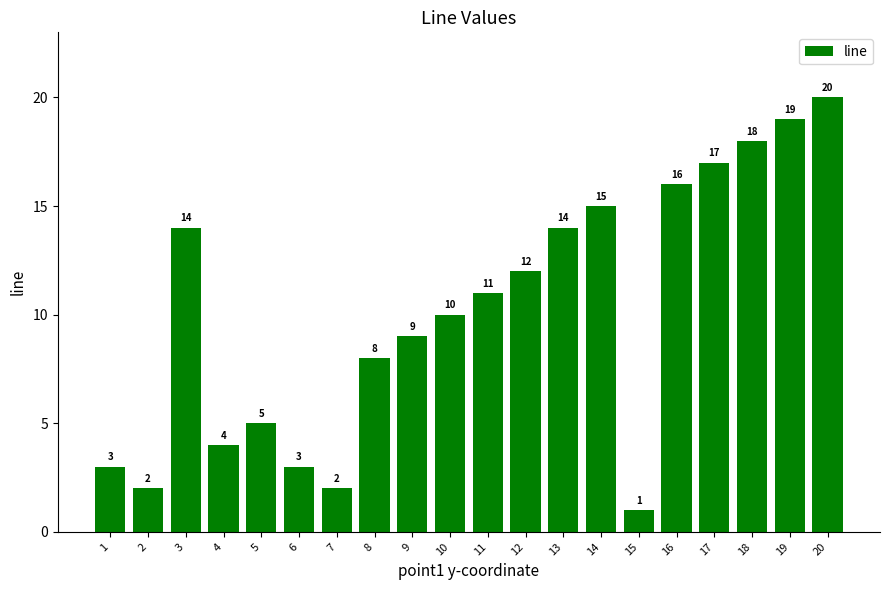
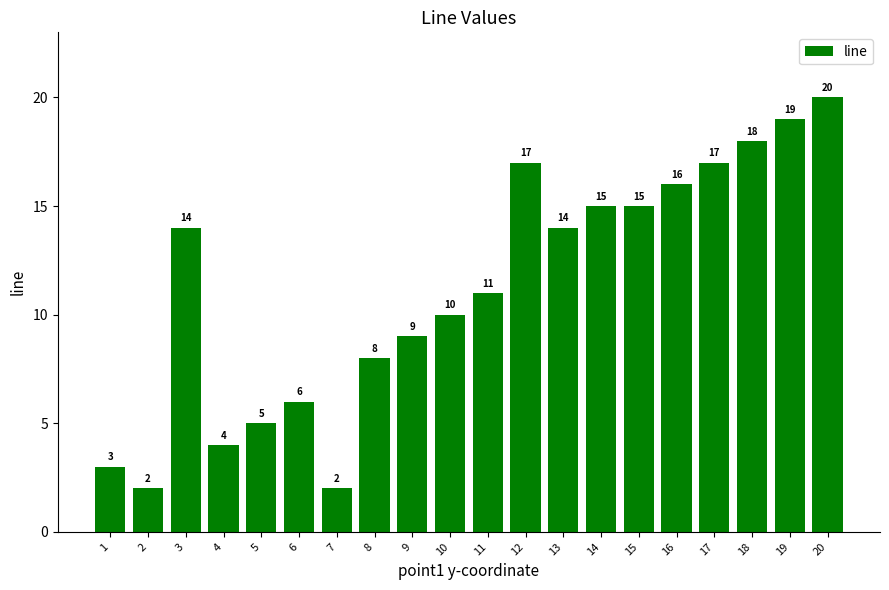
  {
    "1": 3,
    "2": 2,
    "3": 14,
    "4": 4,
    "5": 5,
-   "6": 3,
+   "6": 6,
    "7": 2,
    "8": 8,
    "9": 9,
    "10": 10,
    "11": 11,
-   "12": 12,
+   "12": 17,
    "13": 14,
    "14": 15,
-   "15": 1,
+   "15": 15,
    "16": 16,
    "17": 17,
    "18": 18,
    "19": 19,
    "20": 20
  }
